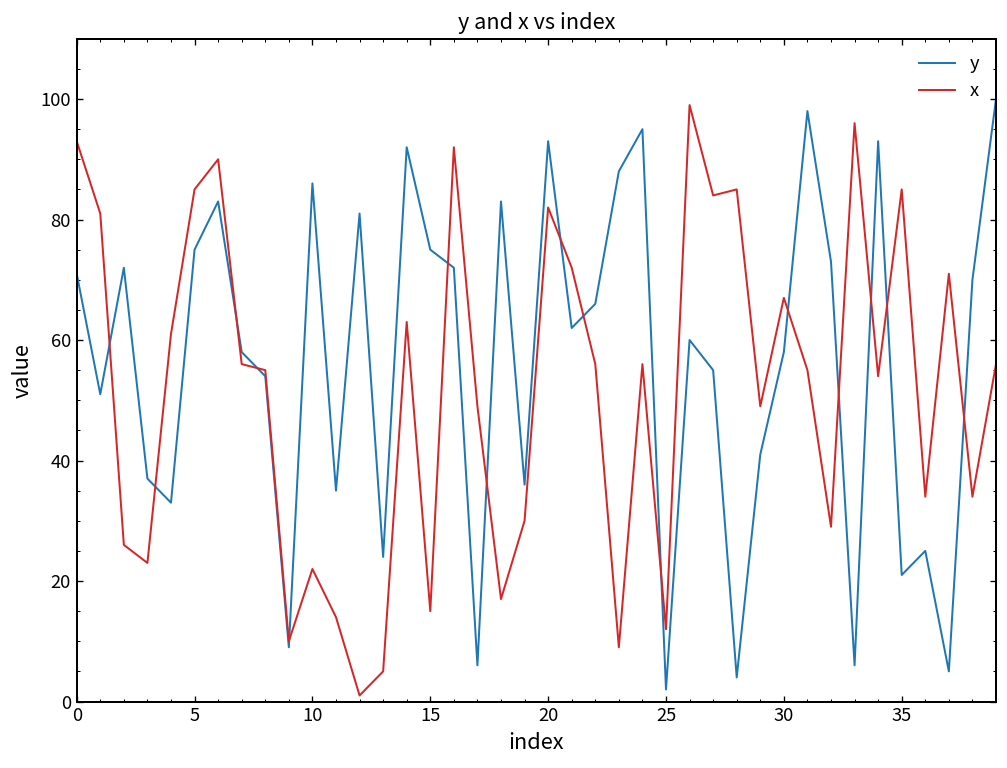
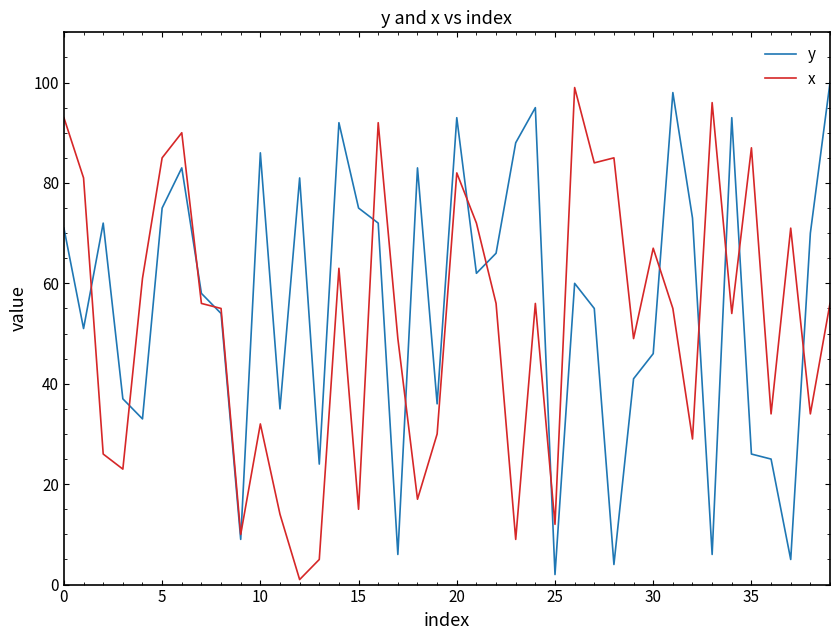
  {
    "y": {
      "0": 71,
      "5": 75,
      "10": 86,
      "15": 75,
      "20": 93,
      "25": 2,
-     "30": 58,
-     "35": 21
+     "30": 46,
+     "35": 26
    },
    "x": {
      "0": 93,
      "5": 85,
-     "10": 22,
+     "10": 32,
      "15": 15,
      "20": 82,
      "25": 12,
      "30": 67,
-     "35": 85
+     "35": 87
    }
  }
